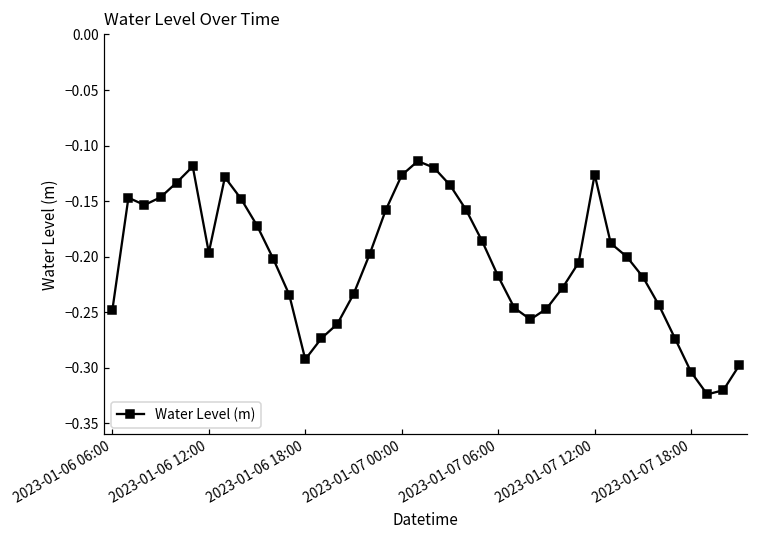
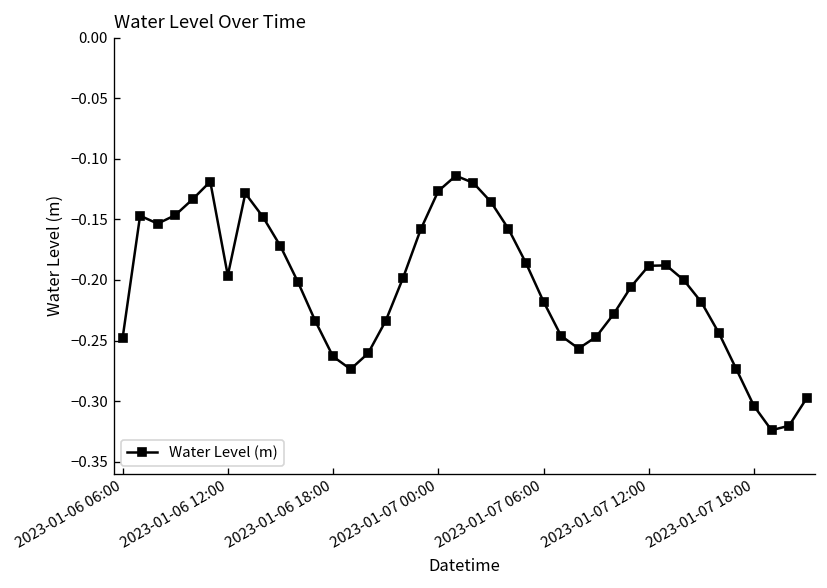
  {
    "2023-01-06 06:00": -0.248,
    "2023-01-06 12:00": -0.196,
-   "2023-01-06 18:00": -0.292,
+   "2023-01-06 18:00": -0.263,
    "2023-01-07 00:00": -0.127,
    "2023-01-07 06:00": -0.218,
-   "2023-01-07 12:00": -0.126,
+   "2023-01-07 12:00": -0.188,
    "2023-01-07 18:00": -0.304
  }
